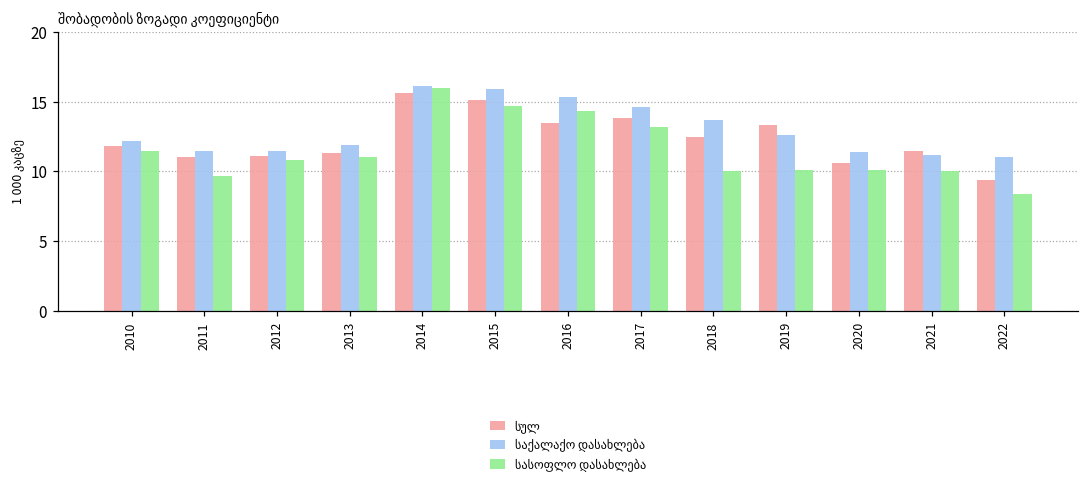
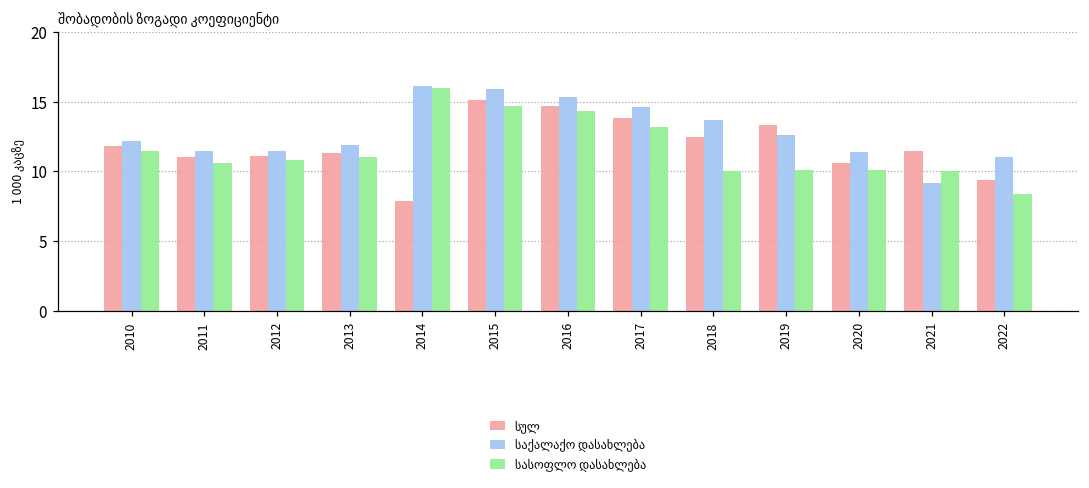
  {
    "სულ": {
      "2010": 11.8,
      "2011": 11.0,
      "2012": 11.1,
      "2013": 11.3,
-     "2014": 15.6,
+     "2014": 7.9,
      "2015": 15.1,
-     "2016": 13.5,
+     "2016": 14.7,
      "2017": 13.8,
      "2018": 12.5,
      "2019": 13.3,
      "2020": 10.6,
      "2021": 11.5,
      "2022": 9.4
    },
    "საქალაქო დასახლება": {
      "2010": 12.2,
      "2011": 11.5,
      "2012": 11.5,
      "2013": 11.9,
      "2014": 16.1,
      "2015": 15.9,
      "2016": 15.3,
      "2017": 14.6,
      "2018": 13.7,
      "2019": 12.6,
      "2020": 11.4,
-     "2021": 11.2,
+     "2021": 9.2,
      "2022": 11.0
    },
    "სასოფლო დასახლება": {
      "2010": 11.5,
-     "2011": 9.7,
+     "2011": 10.6,
      "2012": 10.8,
      "2013": 11.0,
      "2014": 16.0,
      "2015": 14.7,
      "2016": 14.3,
      "2017": 13.2,
      "2018": 10.0,
      "2019": 10.1,
      "2020": 10.1,
      "2021": 10.0,
      "2022": 8.4
    }
  }
